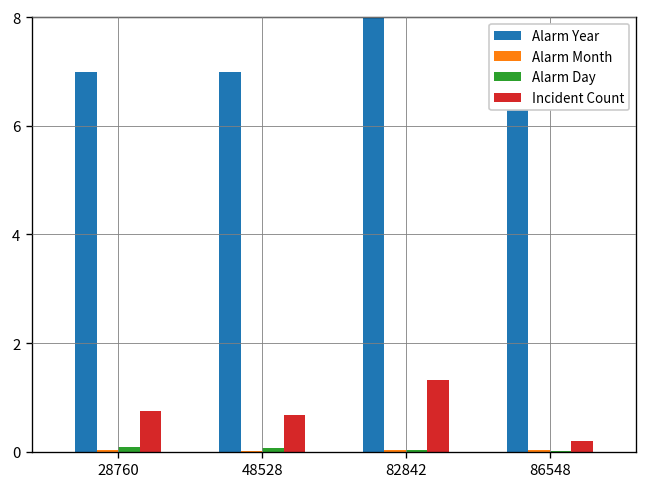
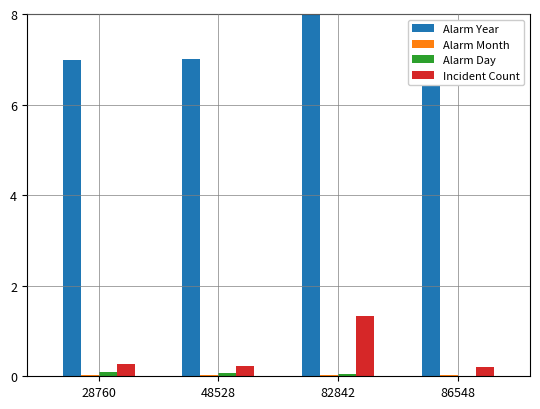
  {
    "Alarm Year": {
      "28760": 7.0,
      "48528": 7.0,
      "82842": 8.0
    },
    "Alarm Day": {
      "28760": 0.1,
      "48528": 0.1
    },
    "Incident Count": {
-     "28760": 0.8,
-     "48528": 0.7,
+     "28760": 0.3,
+     "48528": 0.2,
      "82842": 1.3,
      "86548": 0.2
    }
  }
